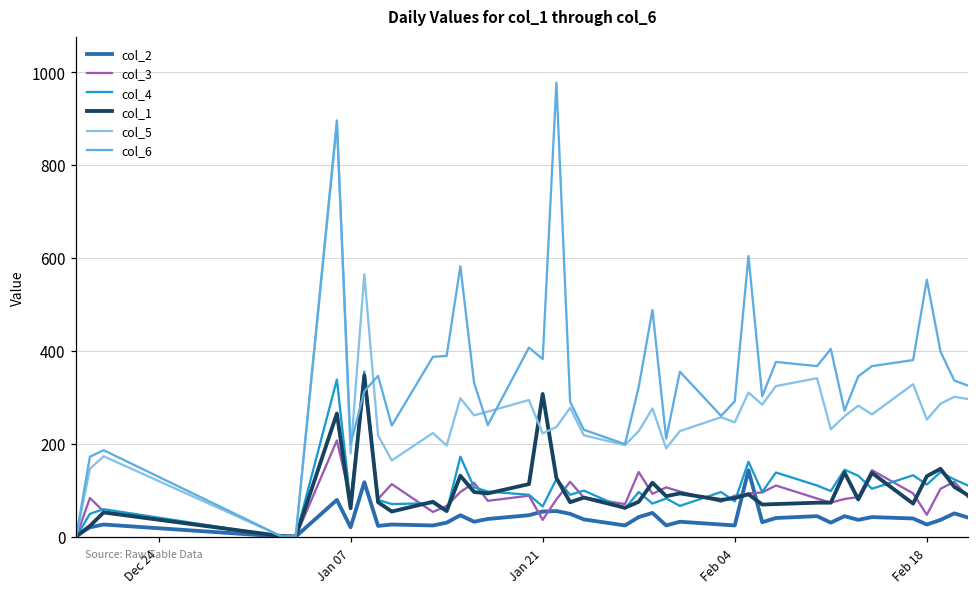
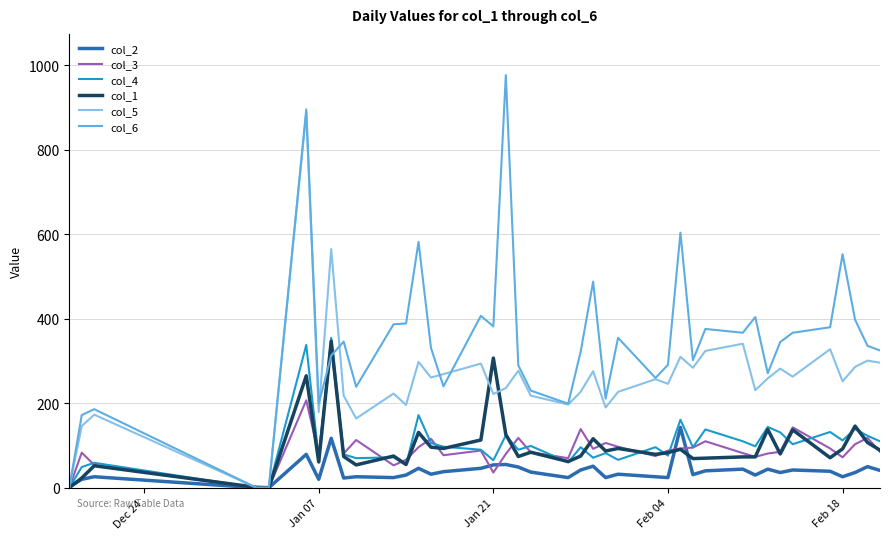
  {
    "col_3": {
      "Jan 07": 80,
      "Jan 21": 40,
-     "Feb 18": 50
+     "Feb 18": 70
    },
    "col_1": {
      "Jan 07": 60,
      "Jan 21": 310,
-     "Feb 18": 130
+     "Feb 18": 90
    }
  }
